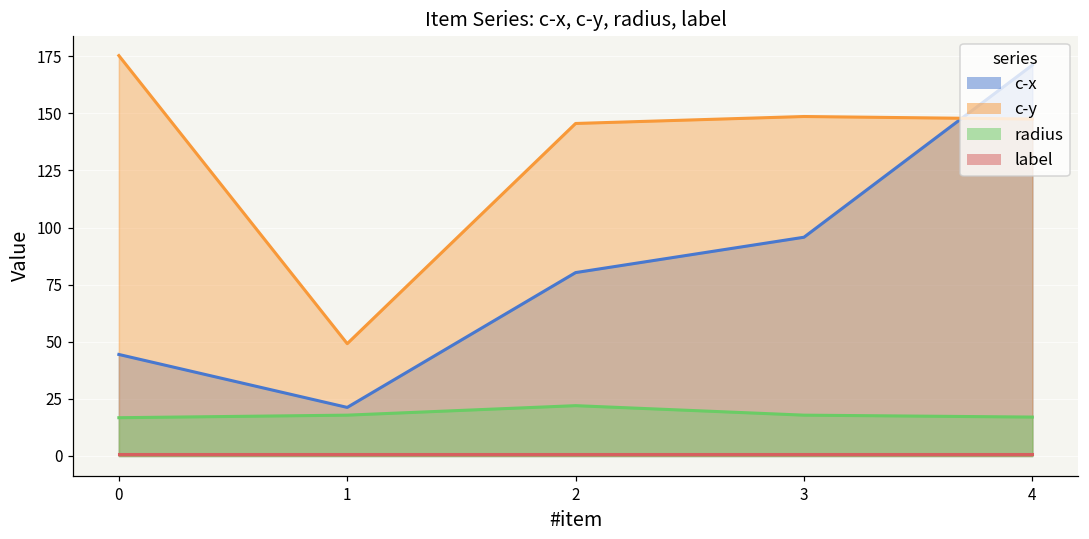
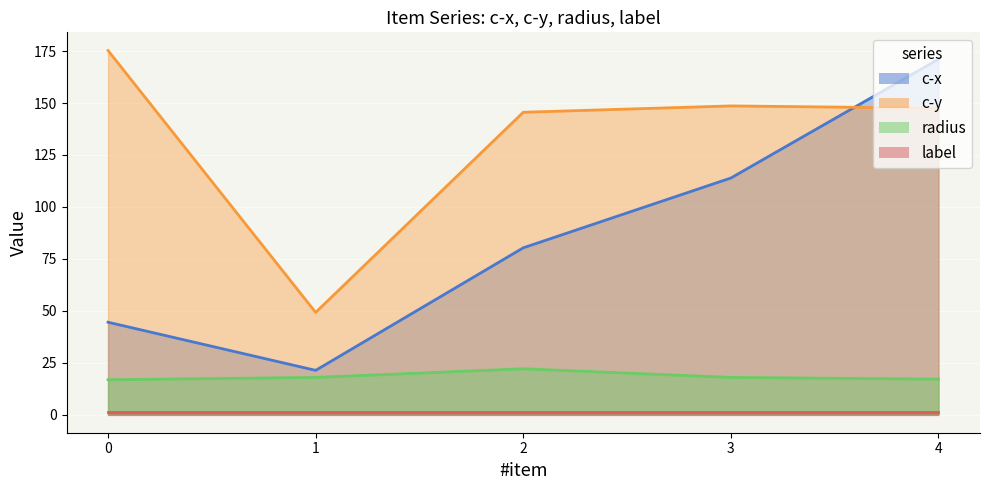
  {
    "c-x": {
      "0": 44,
      "1": 21,
      "2": 80,
-     "3": 96
+     "3": 114
    },
    "radius": {
      "0": 17,
      "1": 18,
      "2": 22,
      "3": 18,
      "4": 17
    }
  }
